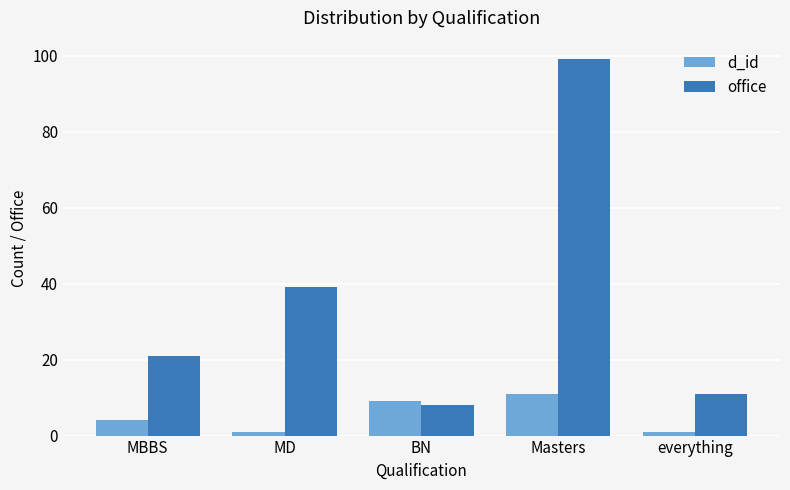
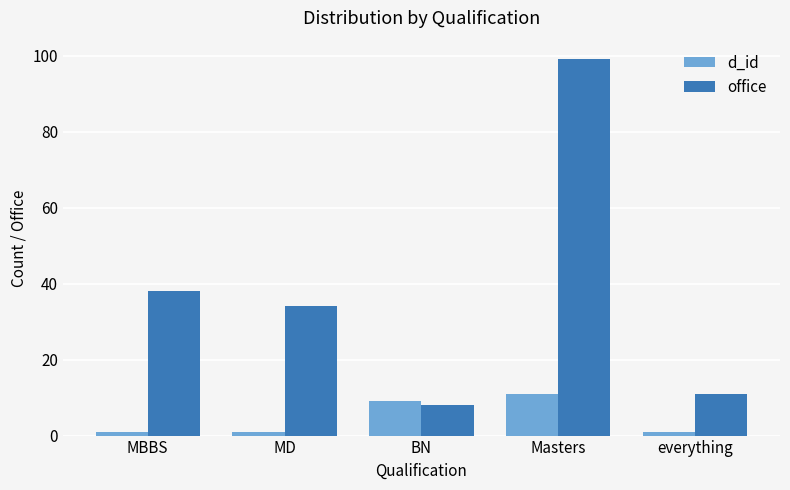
  {
    "d_id": {
-     "MBBS": 4,
+     "MBBS": 1,
      "MD": 1,
      "BN": 9,
      "Masters": 11,
      "everything": 1
    },
    "office": {
-     "MBBS": 21,
-     "MD": 39,
+     "MBBS": 38,
+     "MD": 34,
      "BN": 8,
      "Masters": 99,
      "everything": 11
    }
  }
